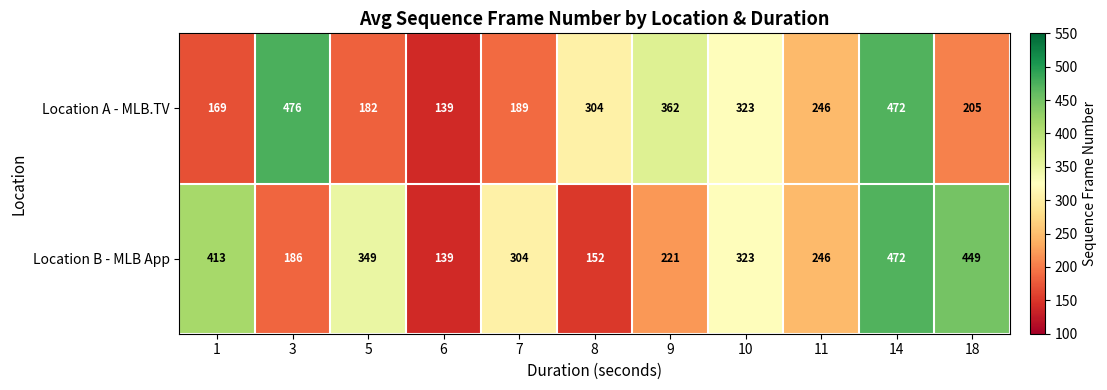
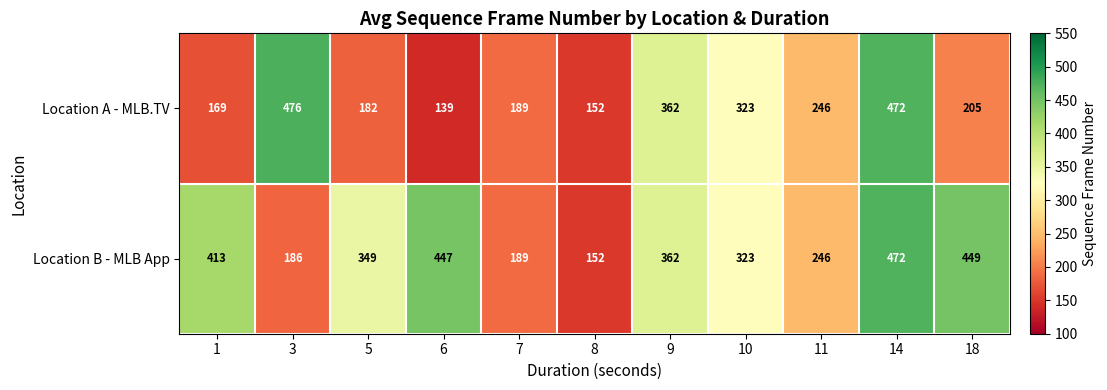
  {
    "Location A - MLB.TV": {
      "1": 169,
      "3": 476,
      "5": 182,
      "6": 139,
      "7": 189,
-     "8": 304,
+     "8": 152,
      "9": 362,
      "10": 323,
      "11": 246,
      "14": 472,
      "18": 205
    },
    "Location B - MLB App": {
      "1": 413,
      "3": 186,
      "5": 349,
-     "6": 139,
-     "7": 304,
+     "6": 447,
+     "7": 189,
      "8": 152,
-     "9": 221,
+     "9": 362,
      "10": 323,
      "11": 246,
      "14": 472,
      "18": 449
    }
  }
